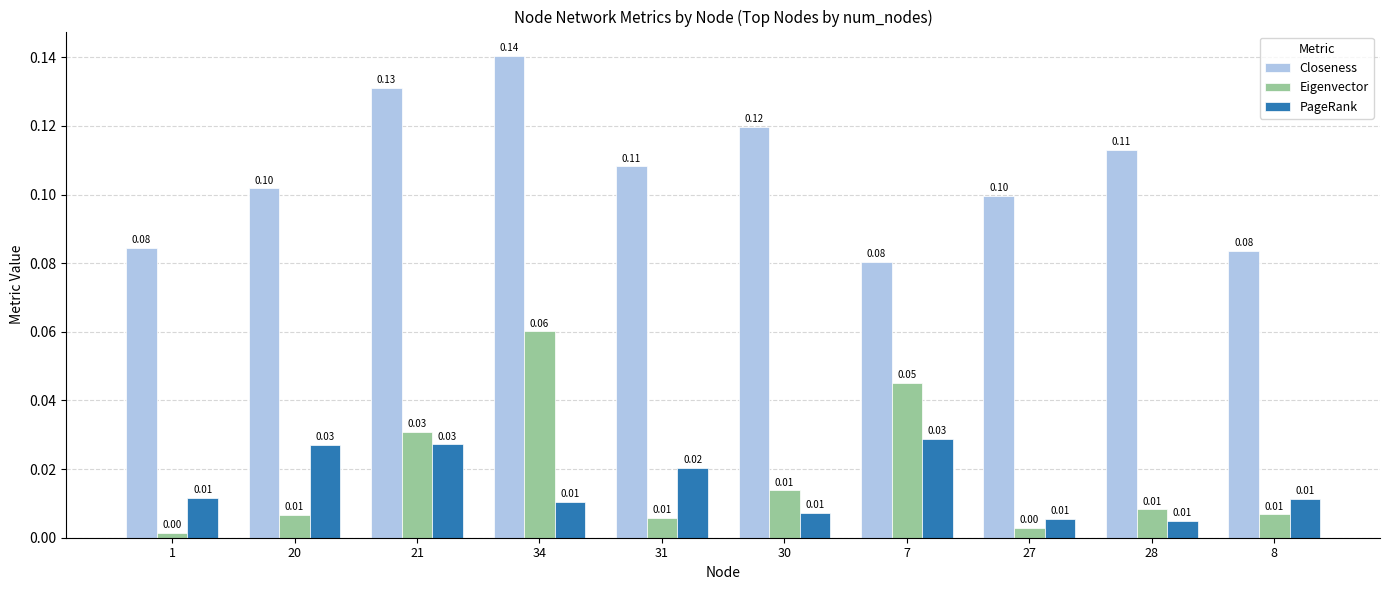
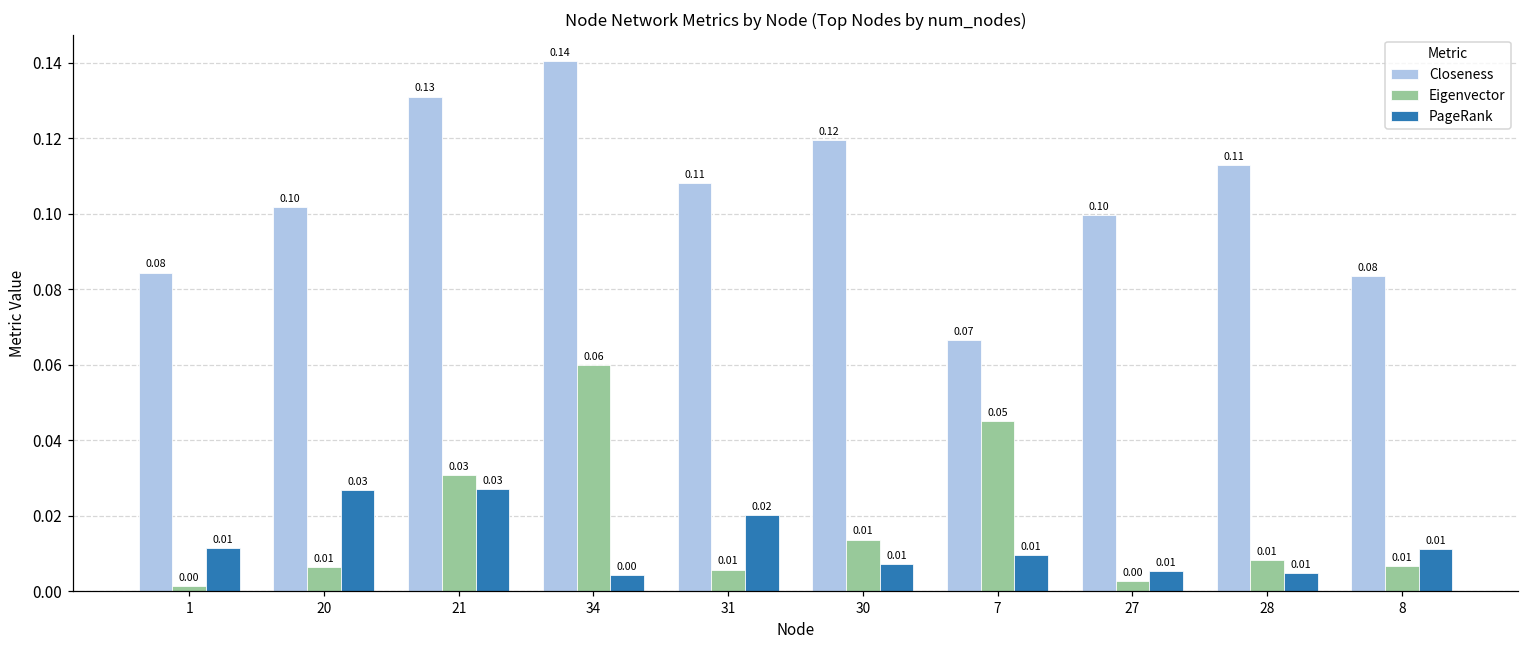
  {
    "Closeness": {
      "1": 0.08,
      "20": 0.10,
      "21": 0.13,
      "34": 0.14,
      "31": 0.11,
      "30": 0.12,
-     "7": 0.08,
+     "7": 0.07,
      "27": 0.10,
      "28": 0.11,
      "8": 0.08
    },
    "Eigenvector": {
      "1": 0.00,
      "20": 0.01,
      "21": 0.03,
      "34": 0.06,
      "31": 0.01,
      "30": 0.01,
      "7": 0.05,
      "27": 0.00,
      "28": 0.01,
      "8": 0.01
    },
    "PageRank": {
      "1": 0.01,
      "20": 0.03,
      "21": 0.03,
-     "34": 0.01,
+     "34": 0.00,
      "31": 0.02,
      "30": 0.01,
-     "7": 0.03,
+     "7": 0.01,
      "27": 0.01,
      "28": 0.01,
      "8": 0.01
    }
  }
